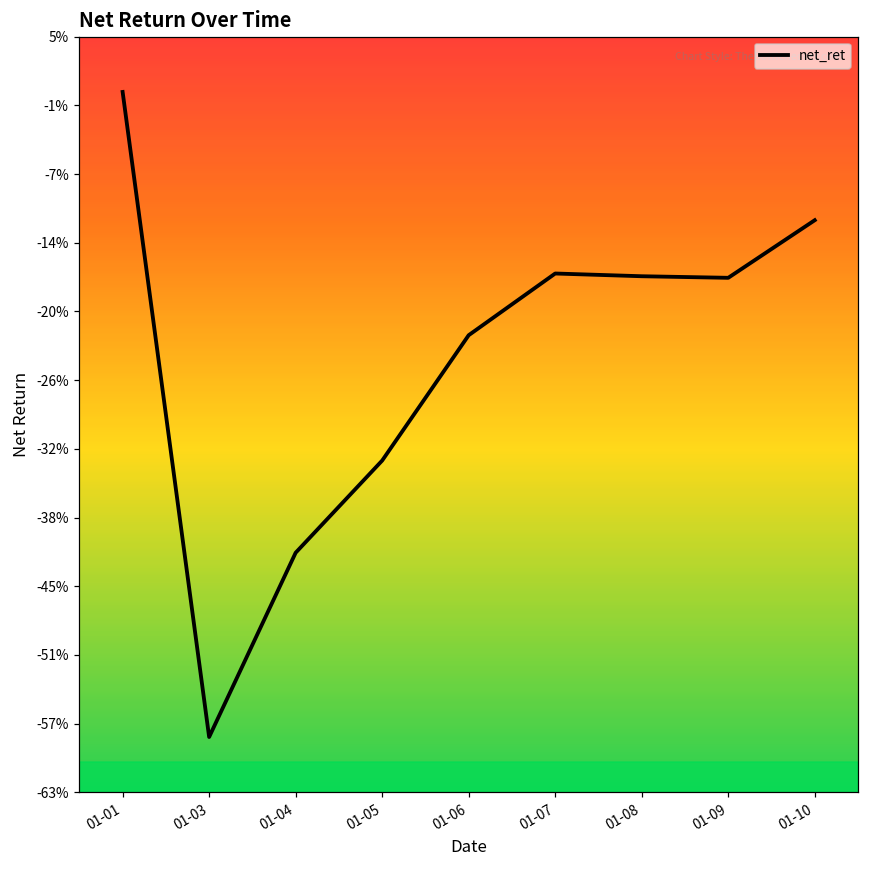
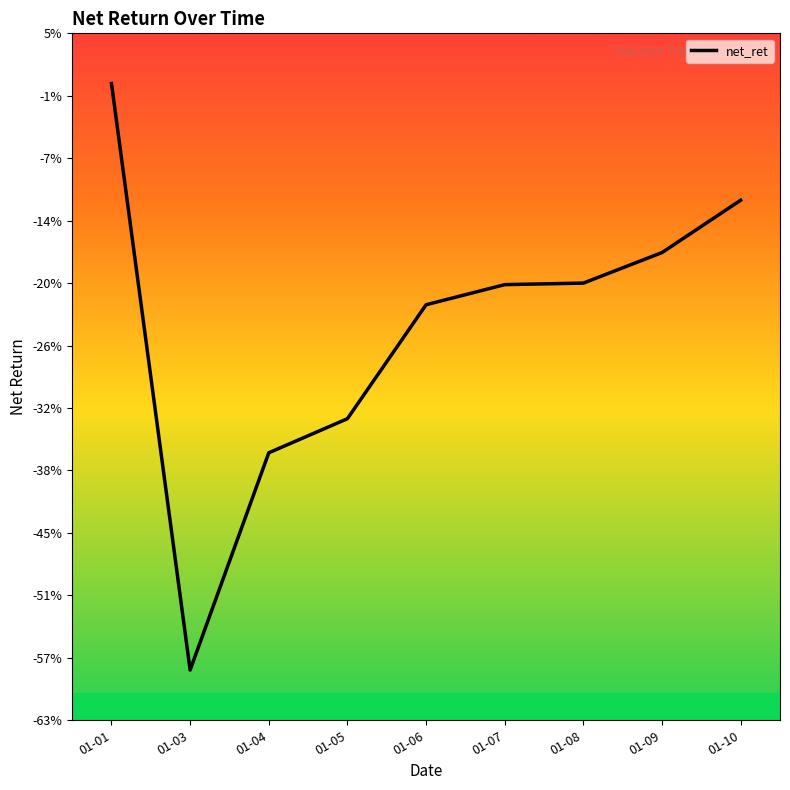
  {
    "01-01": "0.0%",
    "01-03": "-58.3%",
-   "01-04": "-41.7%",
+   "01-04": "-36.7%",
    "01-05": "-33.3%",
    "01-06": "-22.0%",
-   "01-07": "-16.4%",
-   "01-08": "-16.7%",
+   "01-07": "-20.0%",
+   "01-08": "-19.8%",
    "01-09": "-16.8%",
    "01-10": "-11.6%"
  }
